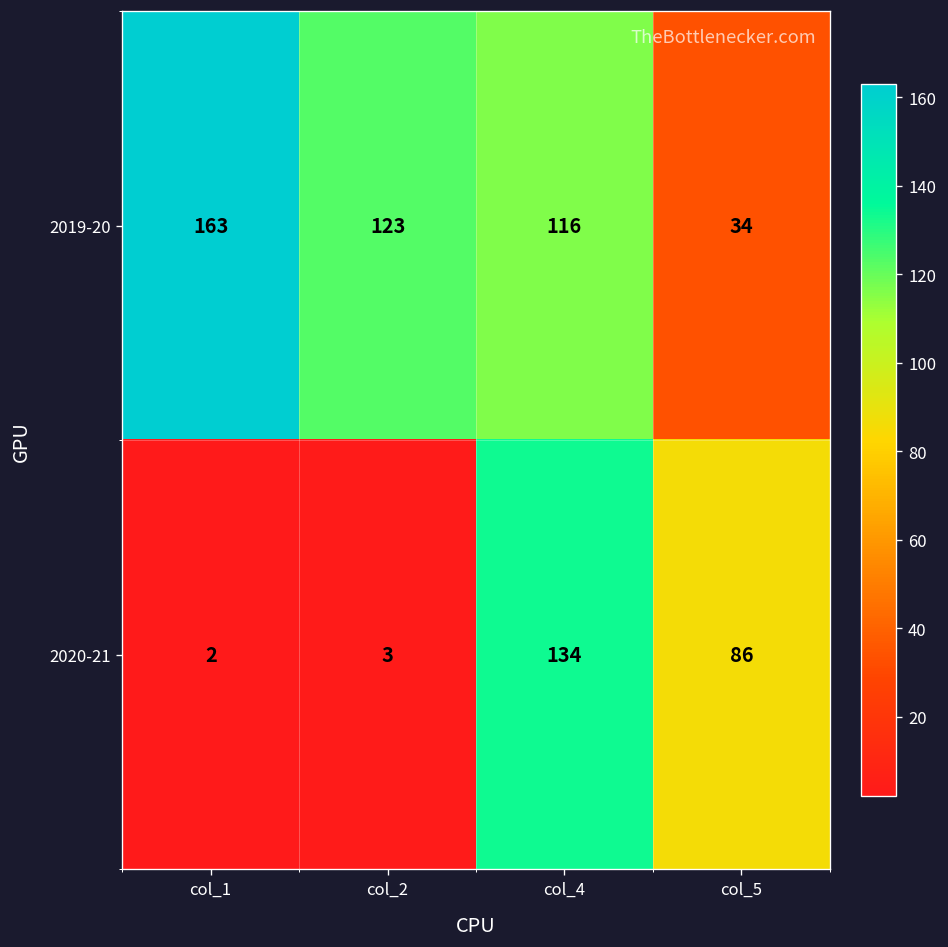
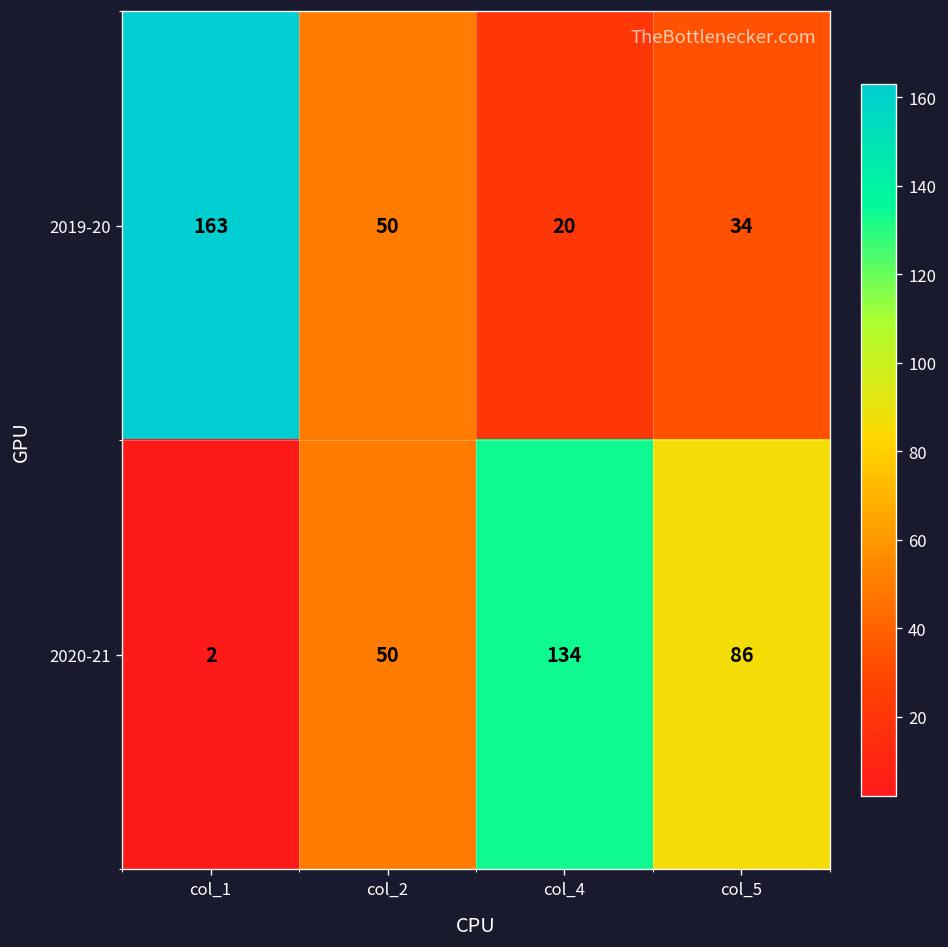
  {
    "2019-20": {
      "col_1": 163,
-     "col_2": 123,
-     "col_4": 116
+     "col_2": 50,
+     "col_4": 20
    },
    "2020-21": {
      "col_1": 2,
-     "col_2": 3,
+     "col_2": 50,
      "col_4": 134,
      "col_5": 86
    }
  }
